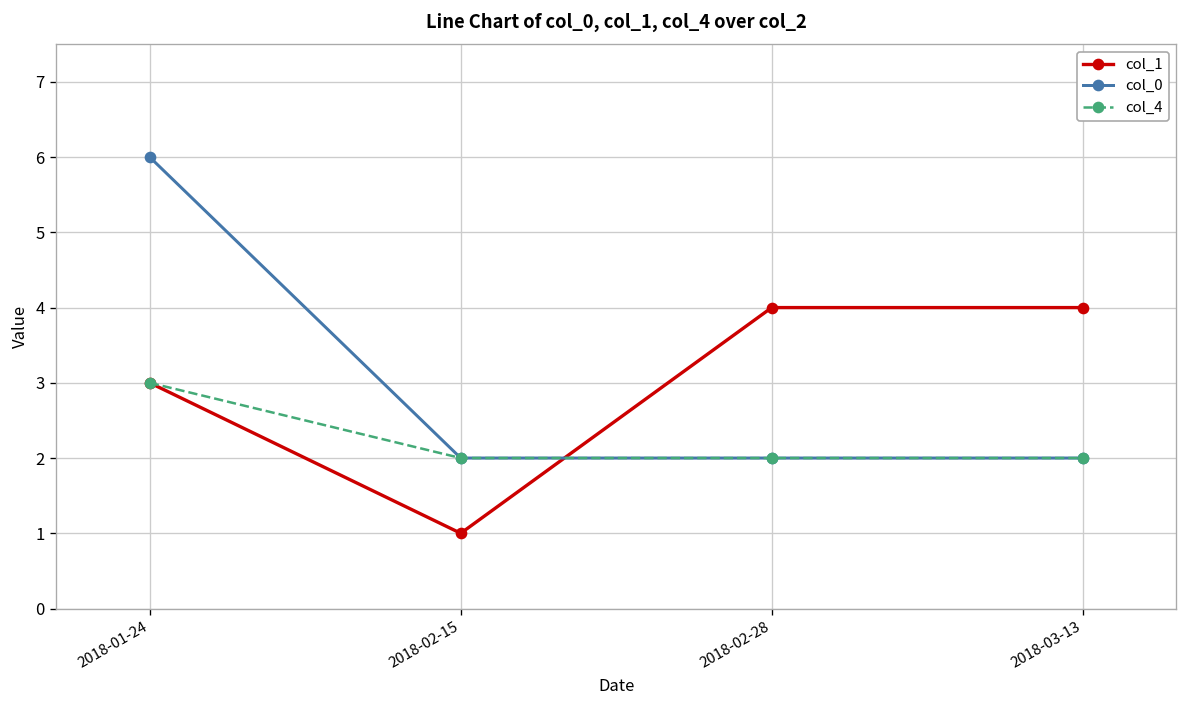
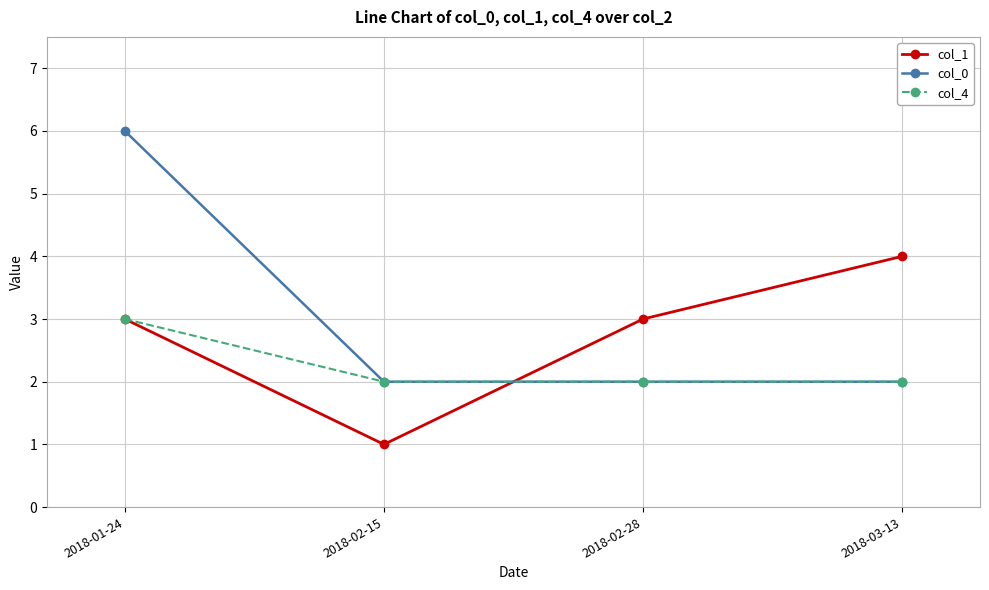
  {
    "col_1": {
      "2018-02-15": 1,
-     "2018-02-28": 4,
+     "2018-02-28": 3,
      "2018-03-13": 4
    },
    "col_0": {
      "2018-01-24": 6
    }
  }
